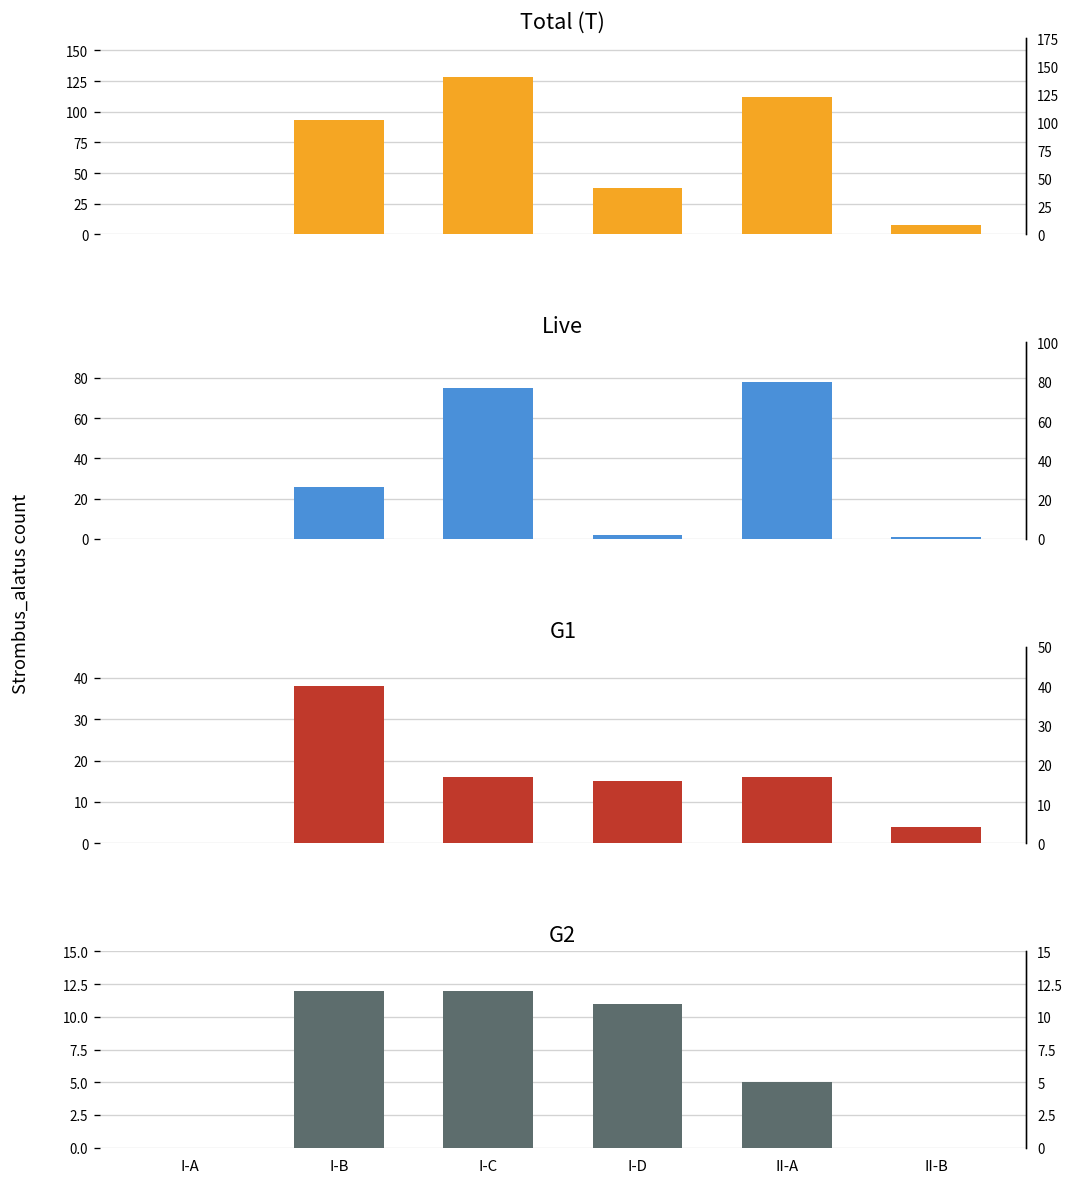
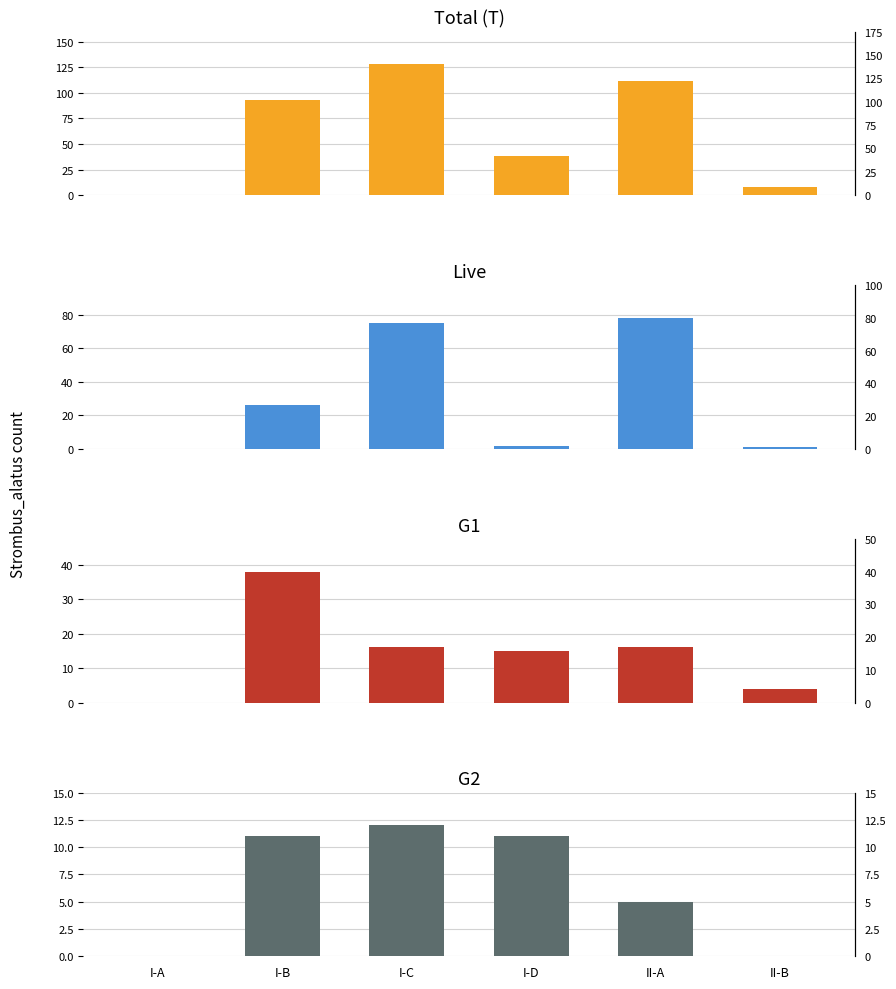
  {
    "G2": {
      "I-A": 0,
-     "I-B": 12,
+     "I-B": 11,
      "I-C": 12,
      "I-D": 11,
      "II-A": 5,
      "II-B": 0
    }
  }
